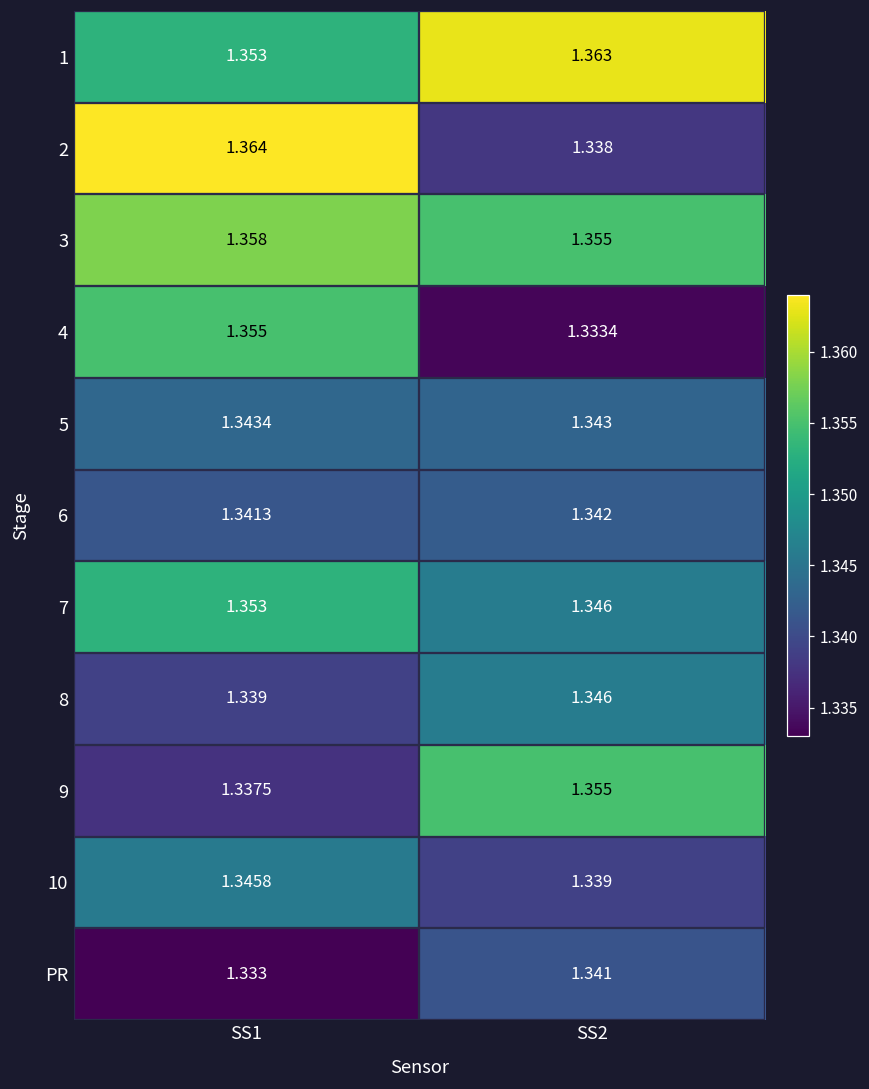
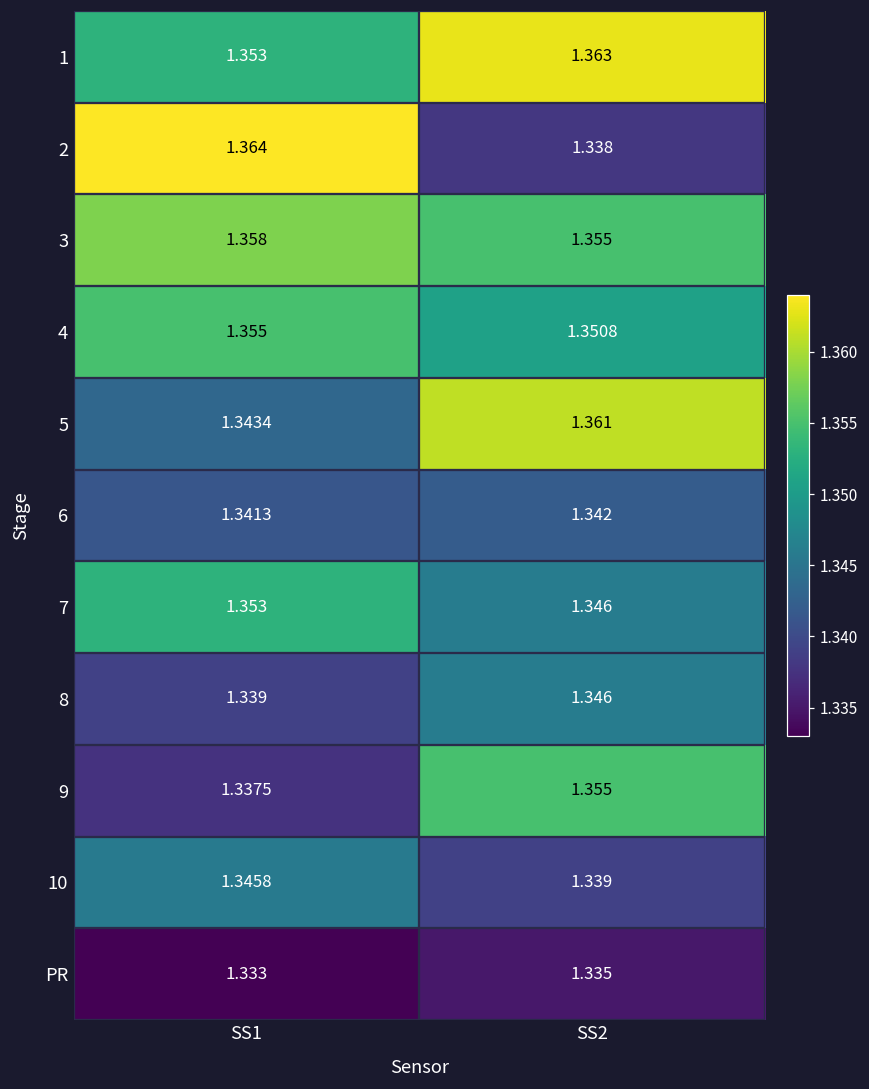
  {
    "1": {
      "SS1": 1.353,
      "SS2": 1.363
    },
    "2": {
      "SS1": 1.364,
      "SS2": 1.338
    },
    "3": {
      "SS1": 1.358,
      "SS2": 1.355
    },
    "4": {
      "SS1": 1.355,
-     "SS2": 1.3334
+     "SS2": 1.3508
    },
    "5": {
      "SS1": 1.3434,
-     "SS2": 1.343
+     "SS2": 1.361
    },
    "6": {
      "SS1": 1.3413,
      "SS2": 1.342
    },
    "7": {
      "SS1": 1.353,
      "SS2": 1.346
    },
    "8": {
      "SS1": 1.339,
      "SS2": 1.346
    },
    "9": {
      "SS1": 1.3375,
      "SS2": 1.355
    },
    "10": {
      "SS1": 1.3458,
      "SS2": 1.339
    },
    "PR": {
      "SS1": 1.333,
-     "SS2": 1.341
+     "SS2": 1.335
    }
  }
